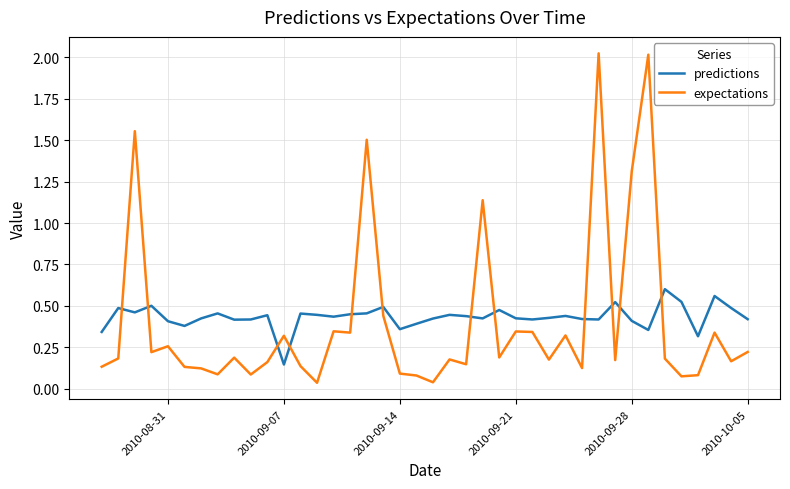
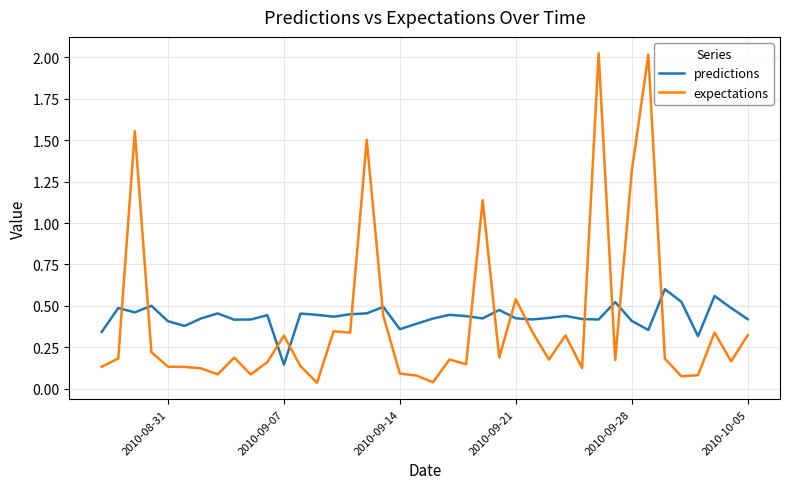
  {
    "predictions": {
      "2010-08-31": 0.41,
      "2010-09-07": 0.15,
      "2010-09-14": 0.36,
      "2010-09-21": 0.42,
      "2010-09-28": 0.41,
      "2010-10-05": 0.42
    },
    "expectations": {
-     "2010-08-31": 0.26,
+     "2010-08-31": 0.13,
      "2010-09-07": 0.32,
      "2010-09-14": 0.09,
-     "2010-09-21": 0.34,
+     "2010-09-21": 0.54,
      "2010-09-28": 1.31,
-     "2010-10-05": 0.22
+     "2010-10-05": 0.32
    }
  }
